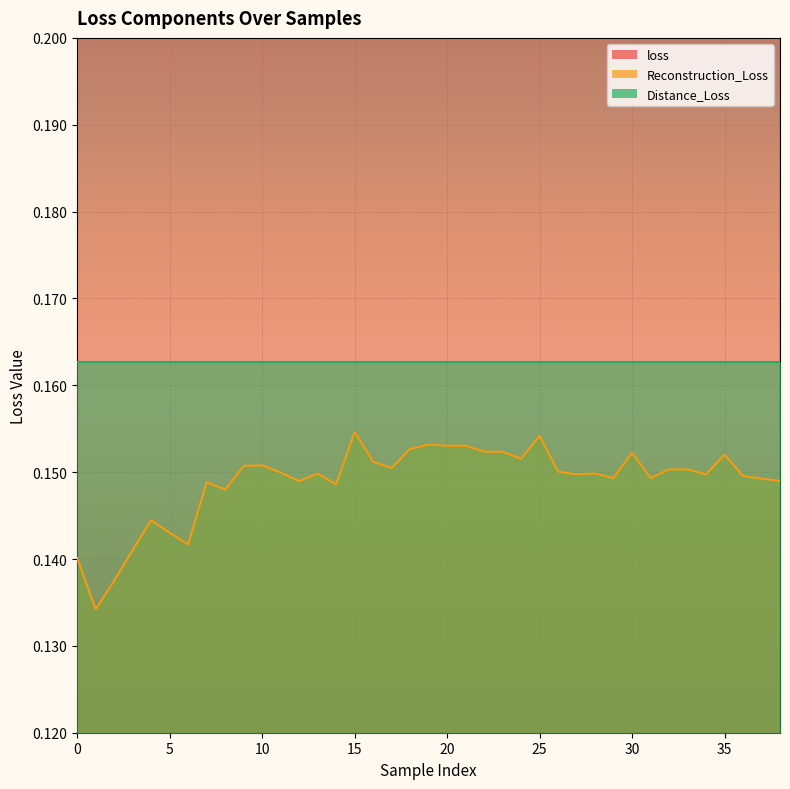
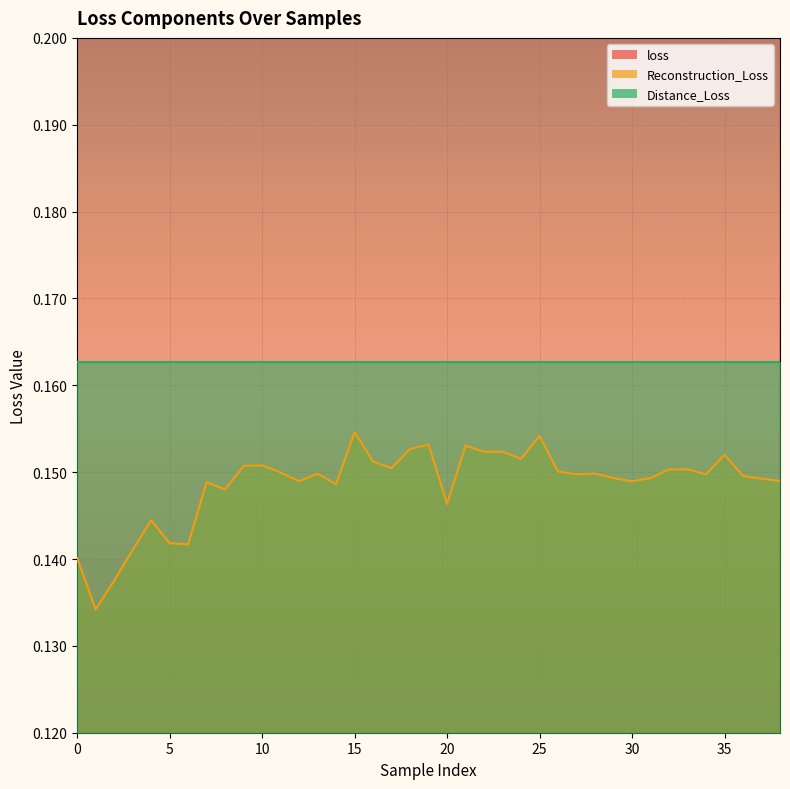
  {
    "Reconstruction_Loss": {
      "0": 0.140,
-     "5": 0.143,
+     "5": 0.142,
      "10": 0.151,
      "15": 0.155,
-     "20": 0.153,
+     "20": 0.146,
      "25": 0.154,
-     "30": 0.152,
+     "30": 0.149,
      "35": 0.152
    },
    "Distance_Loss": {
      "0": 0.163,
      "5": 0.163,
      "10": 0.163,
      "15": 0.163,
      "20": 0.163,
      "25": 0.163,
      "30": 0.163,
      "35": 0.163
    }
  }
